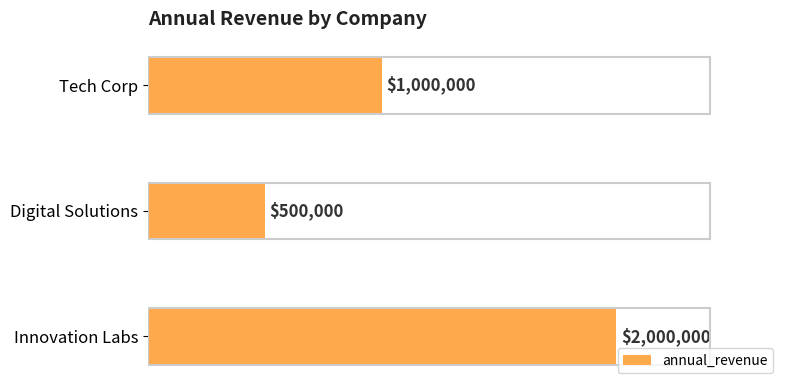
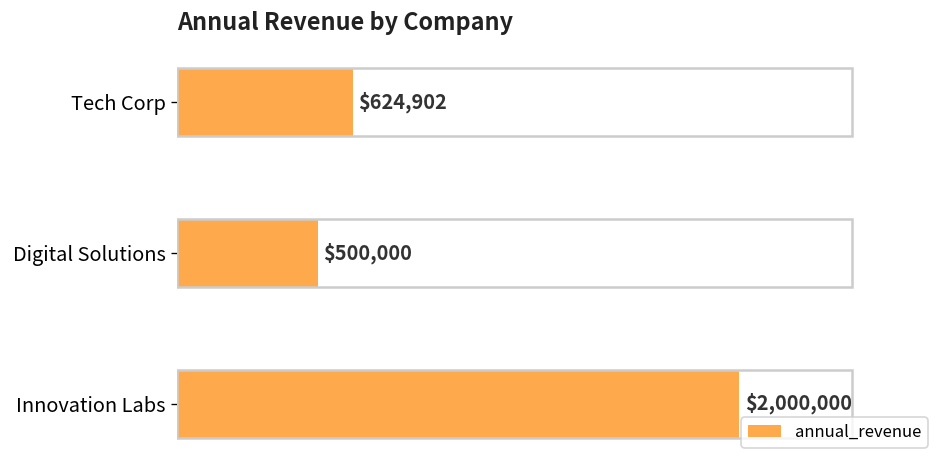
  {
-   "Tech Corp": "$1,000,000",
+   "Tech Corp": "$624,902",
    "Digital Solutions": "$500,000",
    "Innovation Labs": "$2,000,000"
  }
